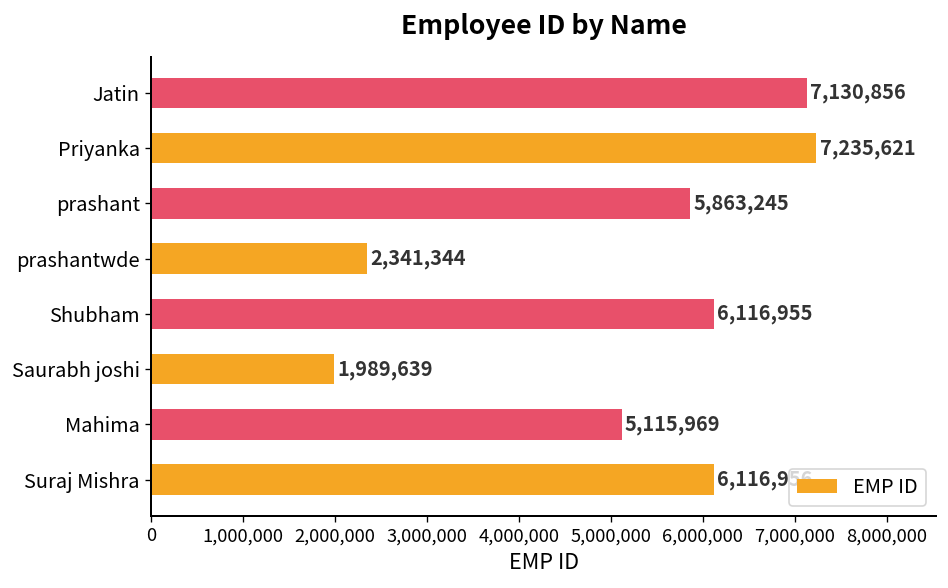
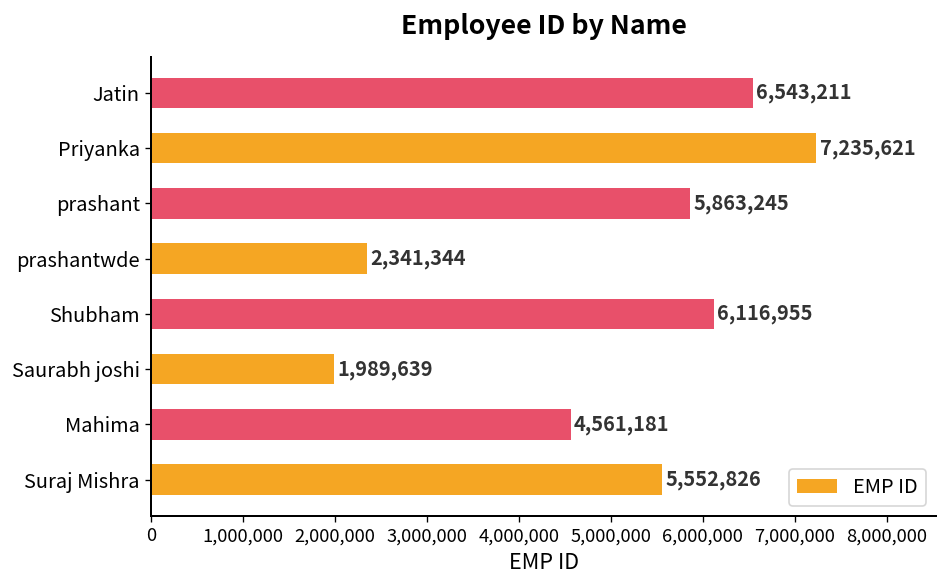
  {
-   "Jatin": "7,130,856",
+   "Jatin": "6,543,211",
    "Priyanka": "7,235,621",
    "prashant": "5,863,245",
    "prashantwde": "2,341,344",
    "Shubham": "6,116,955",
    "Saurabh joshi": "1,989,639",
-   "Mahima": "5,115,969",
-   "Suraj Mishra": "6,116,956"
+   "Mahima": "4,561,181",
+   "Suraj Mishra": "5,552,826"
  }
